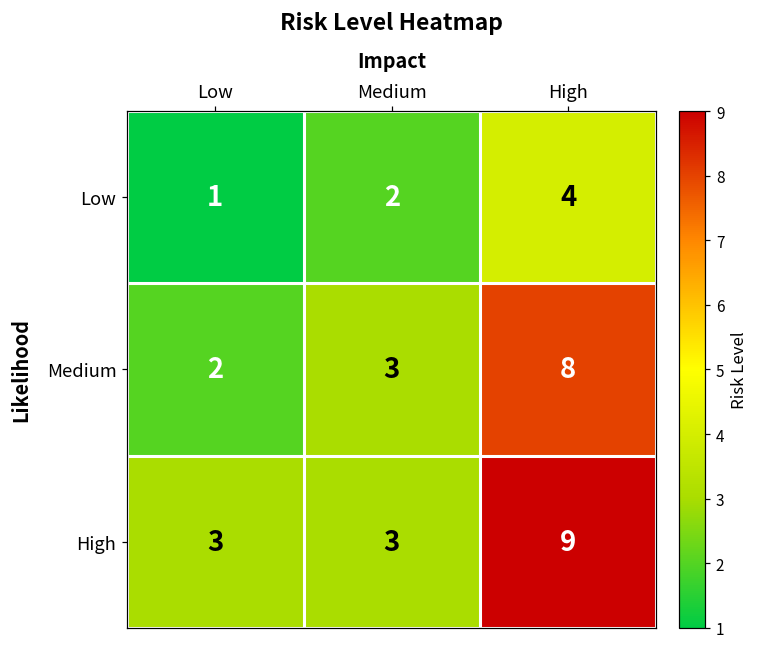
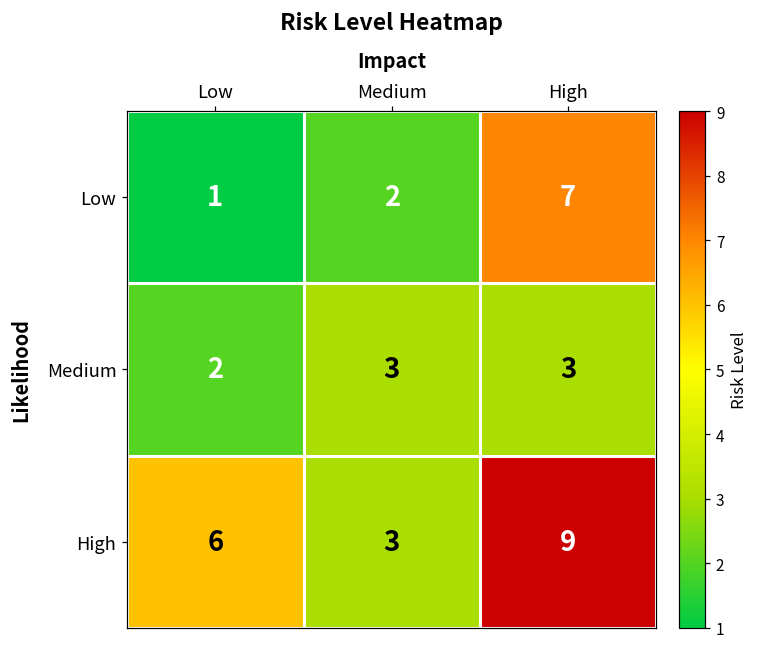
  {
    "Low": {
      "Low": 1,
      "Medium": 2,
-     "High": 4
+     "High": 7
    },
    "Medium": {
      "Low": 2,
      "Medium": 3,
-     "High": 8
+     "High": 3
    },
    "High": {
-     "Low": 3,
+     "Low": 6,
      "Medium": 3,
      "High": 9
    }
  }
